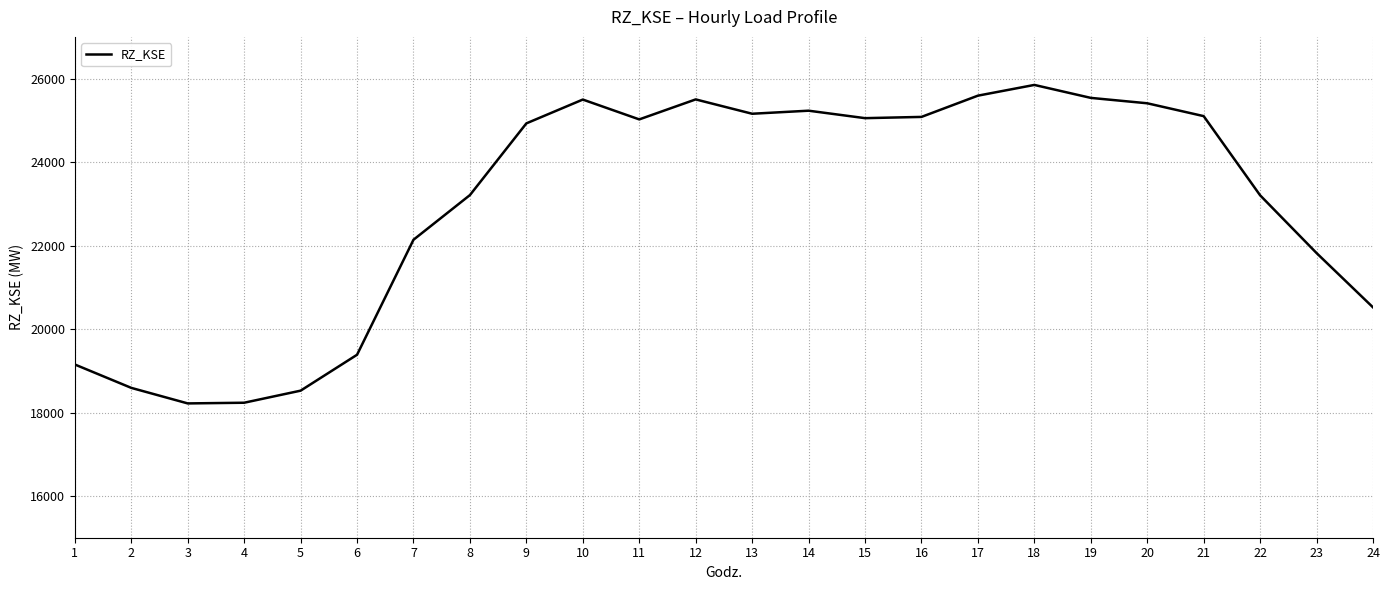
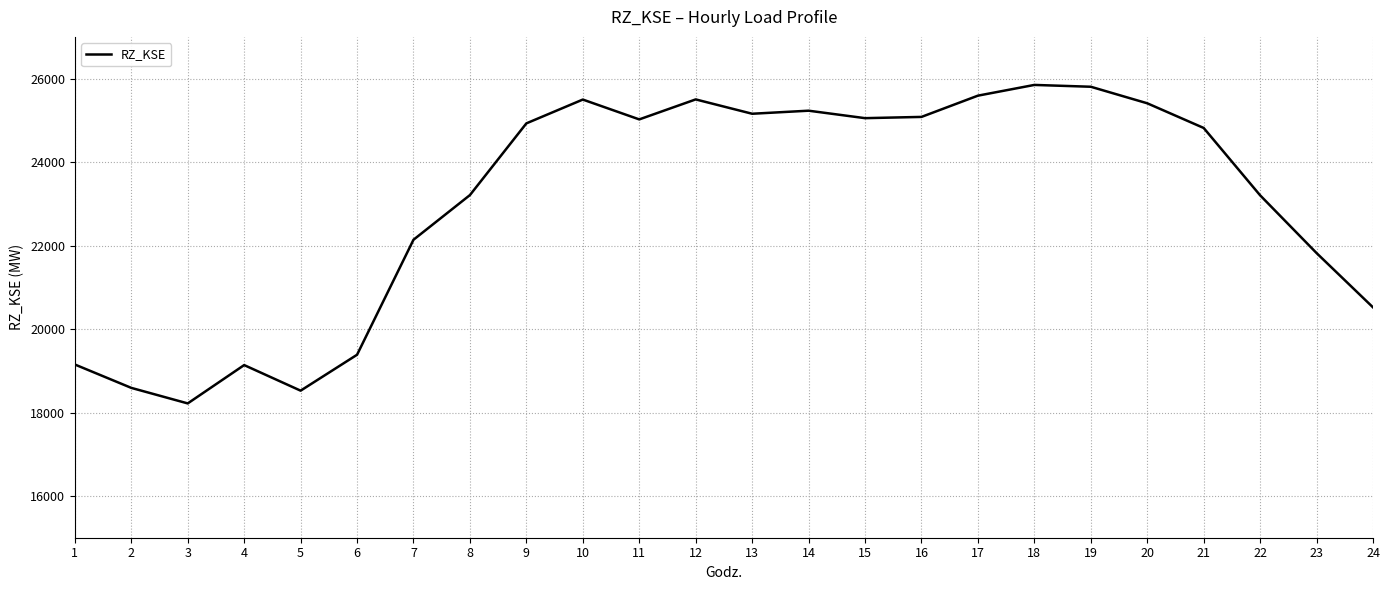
  {
    "1": 19200,
    "2": 18600,
    "3": 18200,
-   "4": 18200,
+   "4": 19100,
    "5": 18500,
    "6": 19400,
    "7": 22100,
    "8": 23200,
    "9": 24900,
    "10": 25500,
    "11": 25000,
    "12": 25500,
    "13": 25200,
    "14": 25200,
    "15": 25100,
    "16": 25100,
    "17": 25600,
    "18": 25800,
-   "19": 25500,
+   "19": 25800,
    "20": 25400,
-   "21": 25100,
+   "21": 24800,
    "22": 23200,
    "23": 21800,
    "24": 20500
  }
